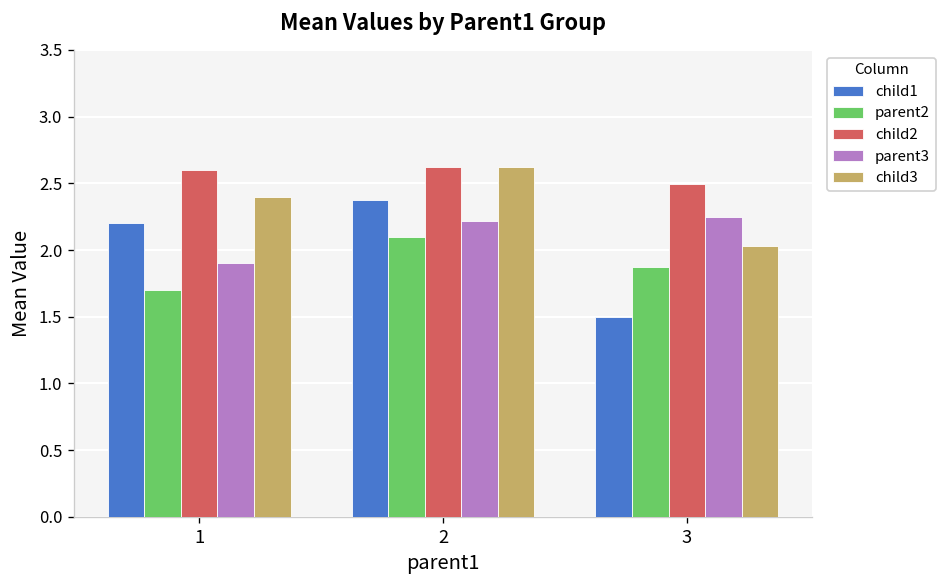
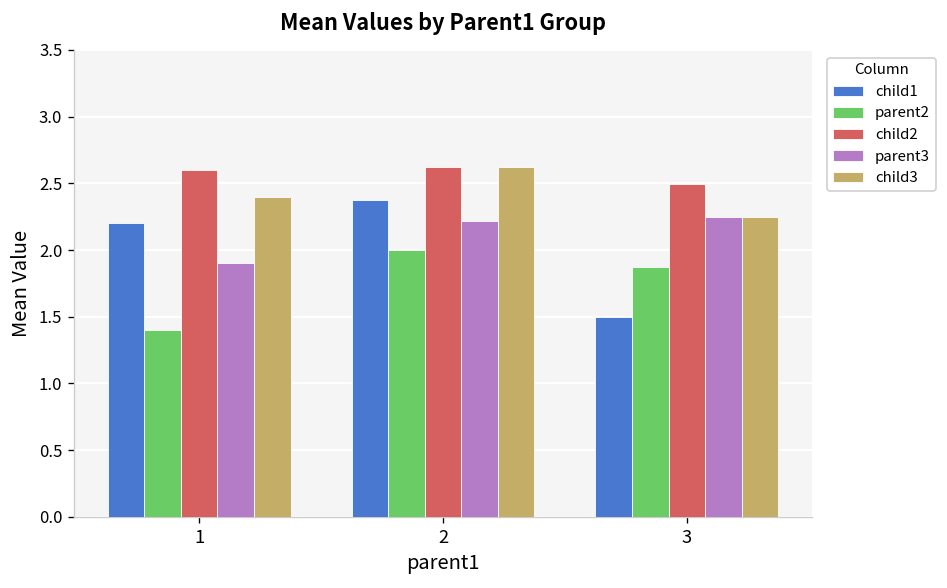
  {
    "child1": {
      "1": 2.20,
      "2": 2.38,
      "3": 1.50
    },
    "parent2": {
-     "1": 1.7,
-     "2": 2.1,
+     "1": 1.4,
+     "2": 2.0,
      "3": 1.88
    },
    "child2": {
      "1": 2.60,
      "2": 2.63,
      "3": 2.50
    },
    "parent3": {
      "1": 1.90,
      "2": 2.22,
      "3": 2.25
    },
    "child3": {
      "1": 2.40,
      "2": 2.63,
-     "3": 2.03
+     "3": 2.25
    }
  }
